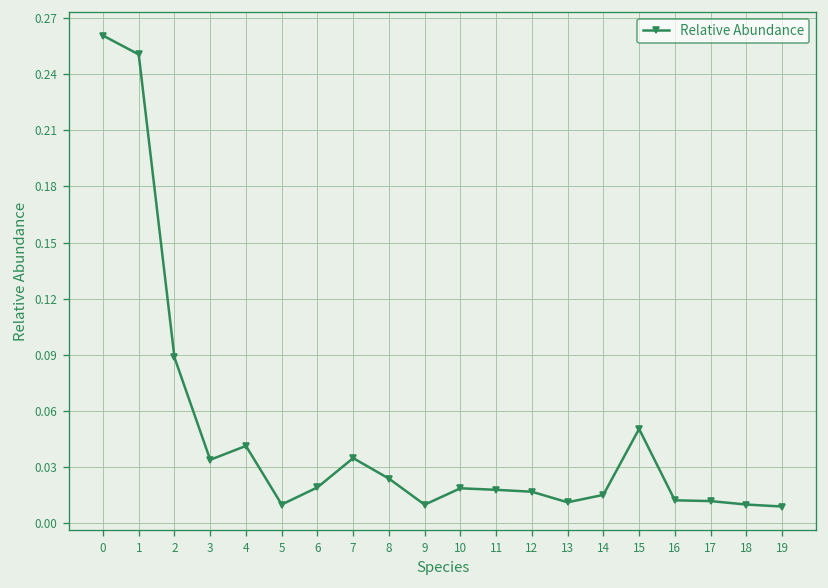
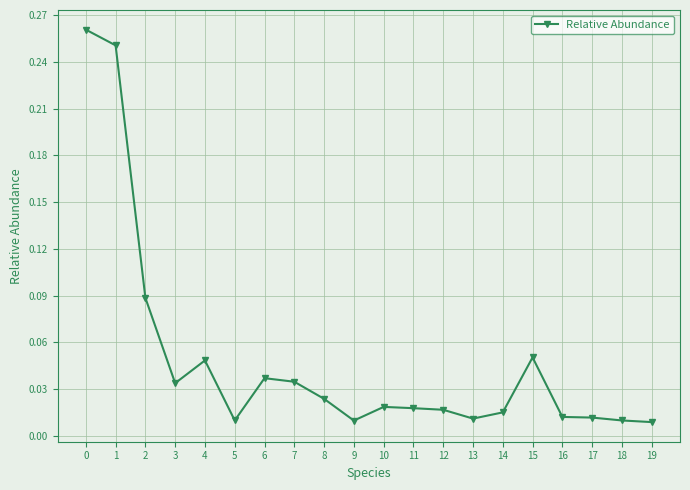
  {
    "0": 0.261,
    "1": 0.251,
    "2": 0.089,
    "3": 0.034,
-   "4": 0.041,
+   "4": 0.048,
    "5": 0.010,
-   "6": 0.019,
+   "6": 0.037,
    "7": 0.035,
    "8": 0.024,
    "9": 0.010,
    "10": 0.019,
    "11": 0.018,
    "12": 0.017,
    "13": 0.011,
    "14": 0.015,
    "15": 0.050,
    "16": 0.012,
    "17": 0.012,
    "18": 0.010,
    "19": 0.009
  }
